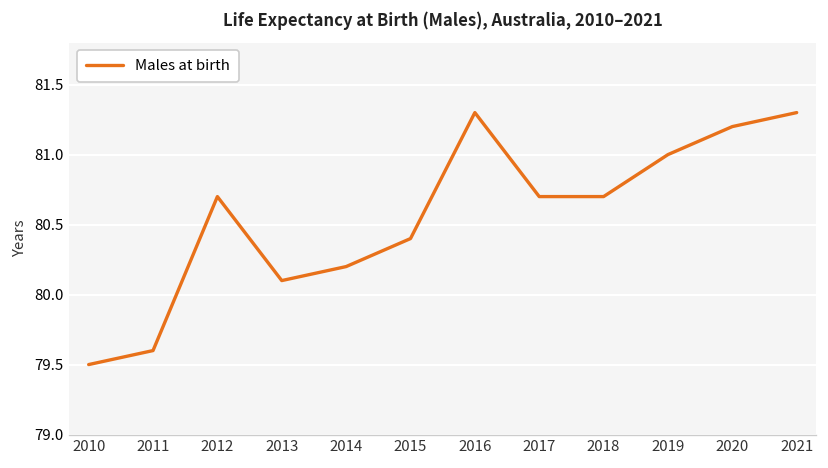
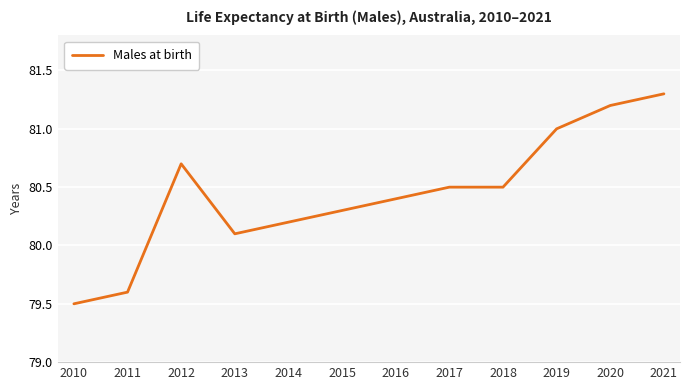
  {
    "2010": 79.5,
    "2011": 79.6,
    "2012": 80.7,
    "2013": 80.1,
    "2014": 80.2,
-   "2015": 80.4,
-   "2016": 81.3,
-   "2017": 80.7,
-   "2018": 80.7,
+   "2015": 80.3,
+   "2016": 80.4,
+   "2017": 80.5,
+   "2018": 80.5,
    "2019": 81.0,
    "2020": 81.2,
    "2021": 81.3
  }
